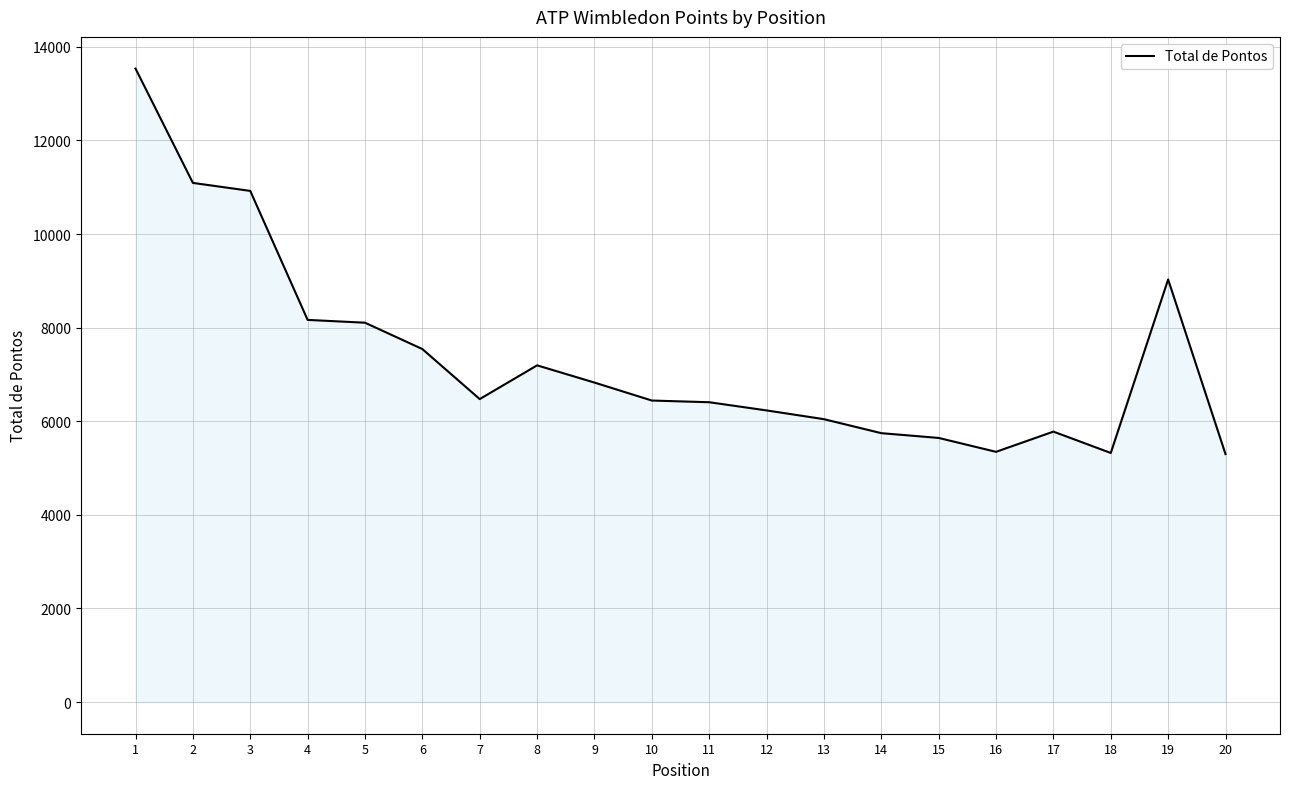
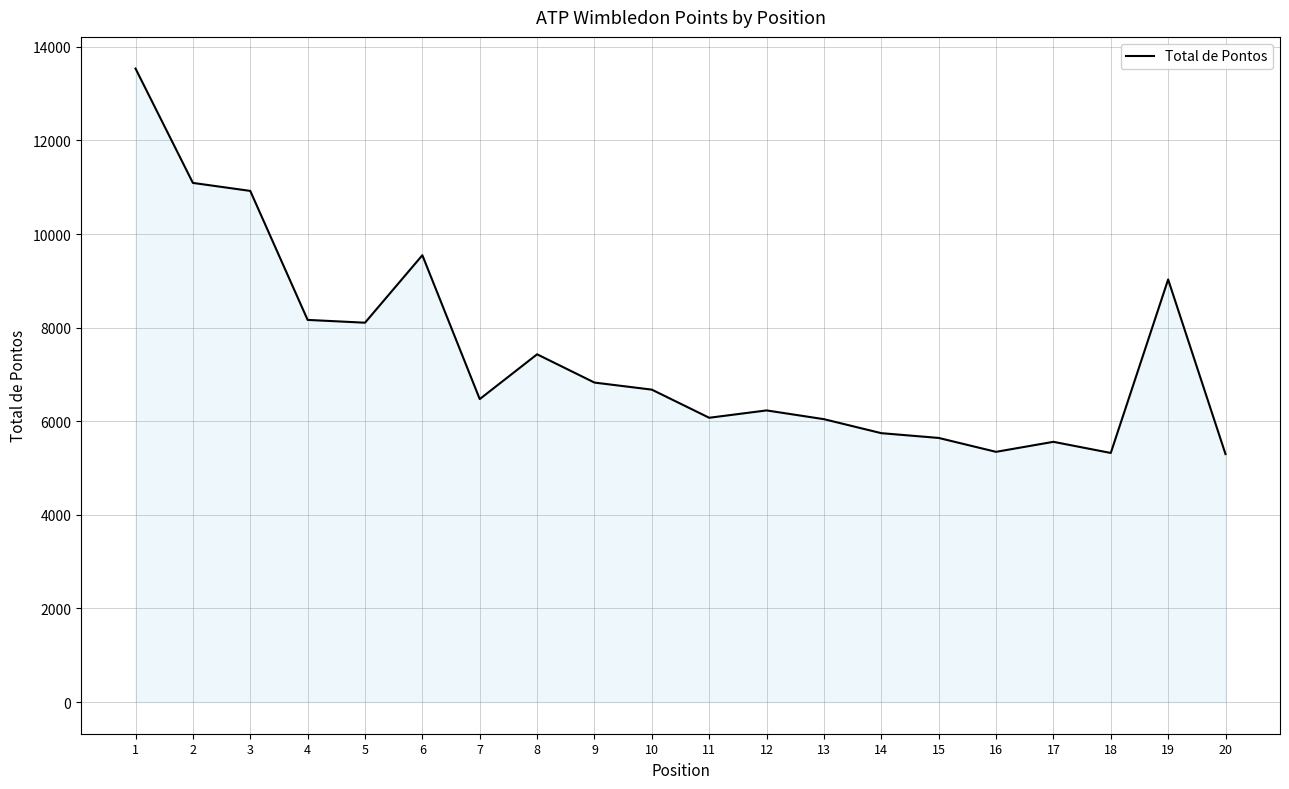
  {
    "1": 13500,
    "2": 11100,
    "3": 10900,
    "4": 8200,
    "5": 8100,
-   "6": 7500,
+   "6": 9500,
    "7": 6500,
-   "8": 7200,
+   "8": 7400,
    "9": 6800,
-   "10": 6400,
-   "11": 6400,
+   "10": 6700,
+   "11": 6100,
    "12": 6200,
    "13": 6000,
    "14": 5700,
    "15": 5600,
    "16": 5300,
-   "17": 5800,
+   "17": 5600,
    "18": 5300,
    "19": 9000,
    "20": 5300
  }
